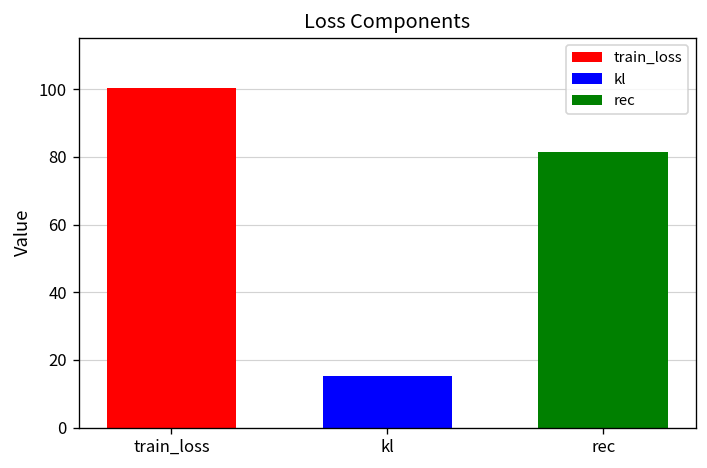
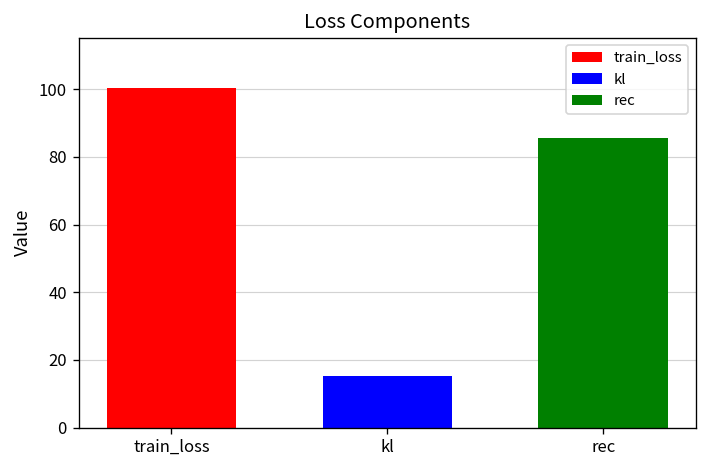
  {
    "train_loss": 100,
    "kl": 15,
-   "rec": 81
+   "rec": 86
  }
